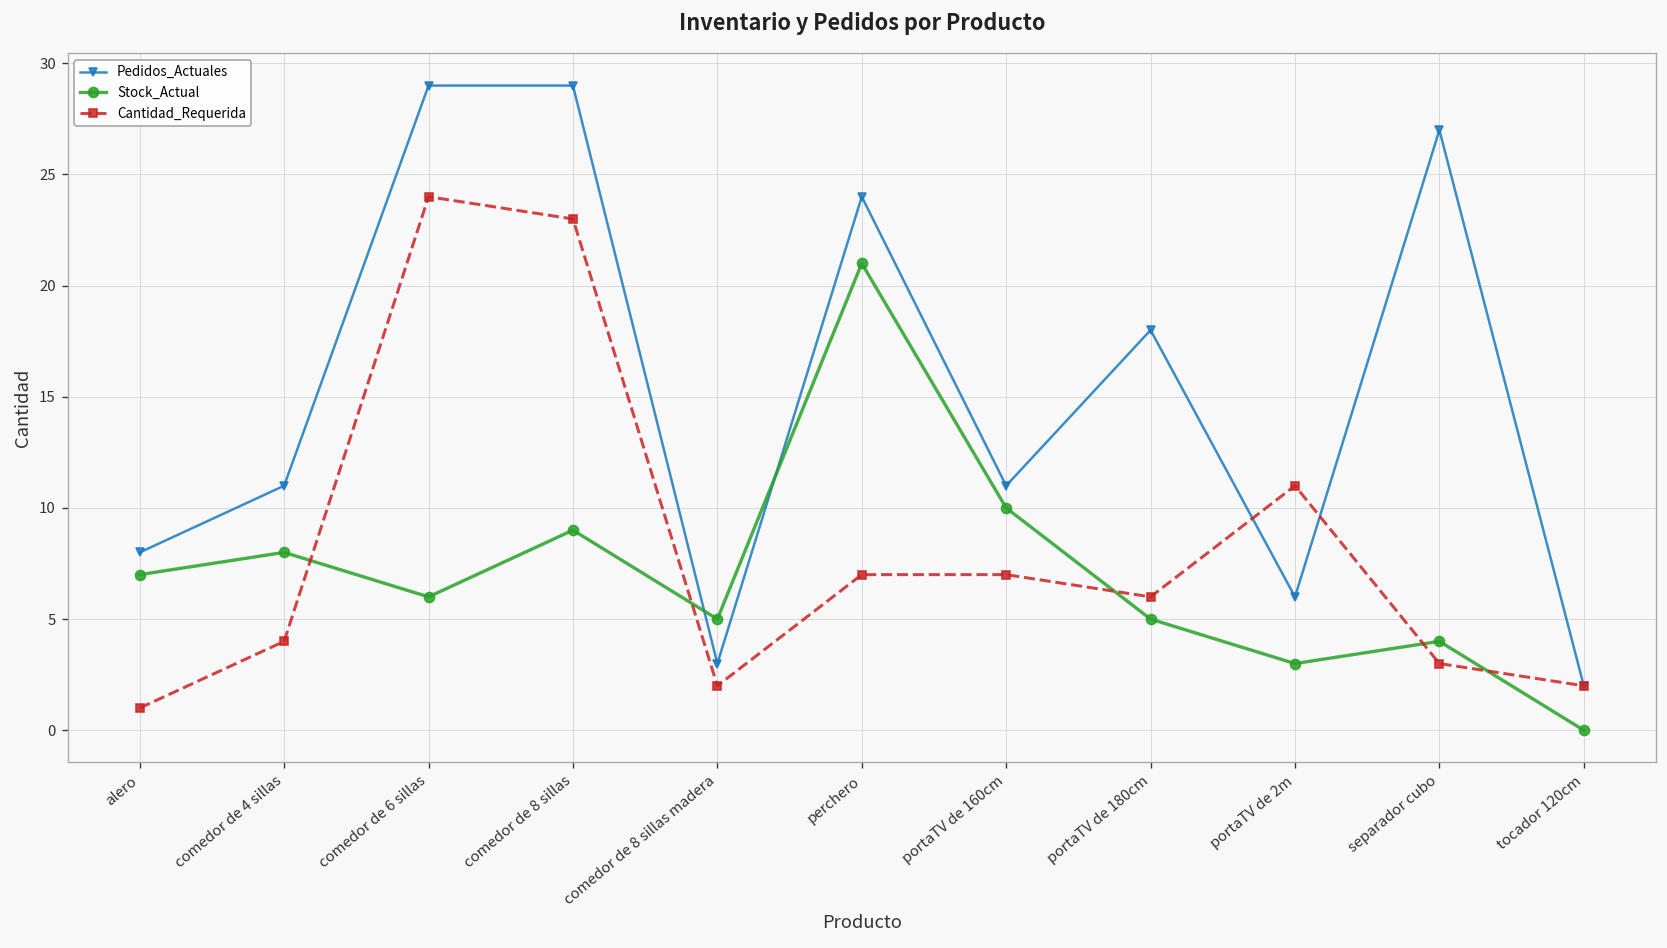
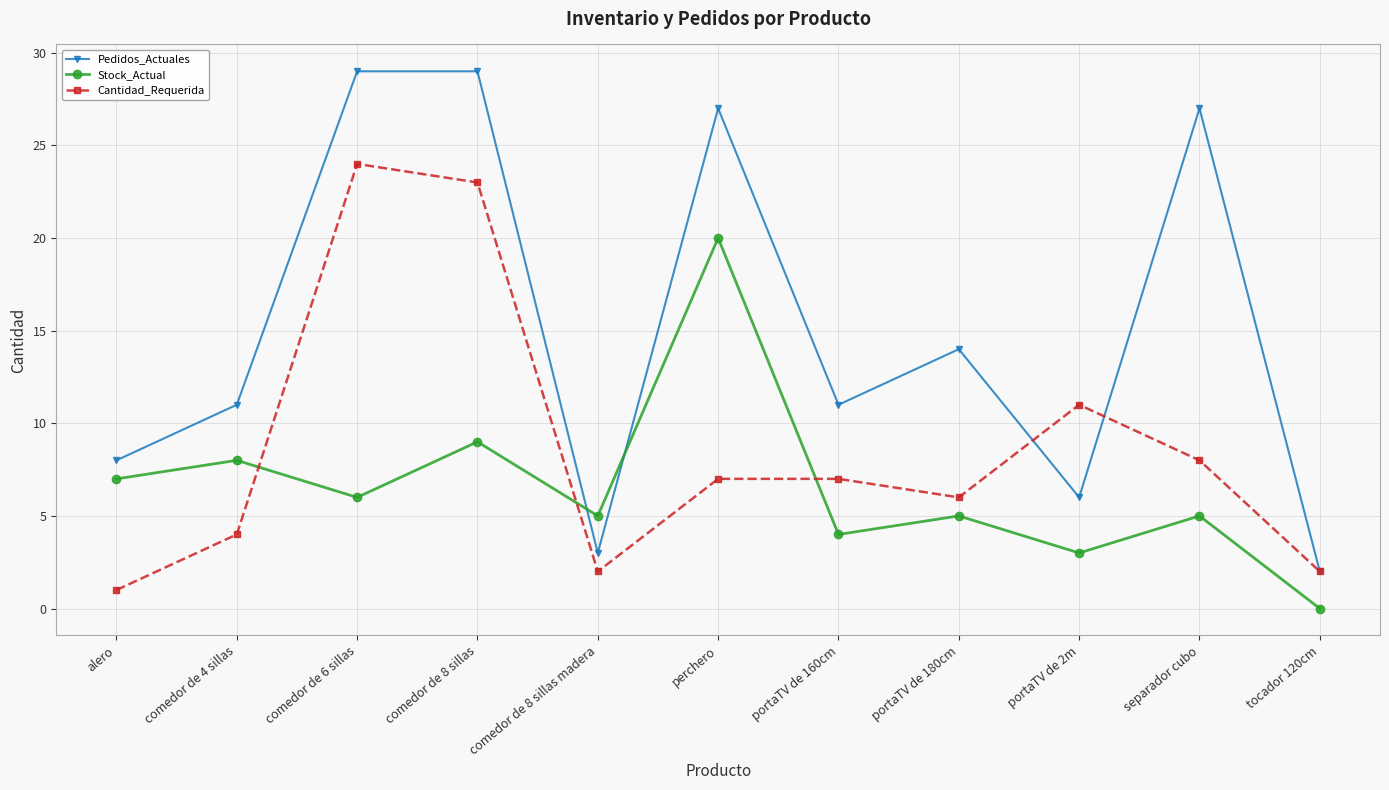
  {
    "Pedidos_Actuales": {
      "alero": 8,
      "comedor de 4 sillas": 11,
      "comedor de 6 sillas": 29,
      "comedor de 8 sillas": 29,
      "comedor de 8 sillas madera": 3,
-     "perchero": 24,
+     "perchero": 27,
      "portaTV de 160cm": 11,
-     "portaTV de 180cm": 18,
+     "portaTV de 180cm": 14,
      "portaTV de 2m": 6,
      "separador cubo": 27
    },
    "Stock_Actual": {
      "alero": 7,
      "comedor de 4 sillas": 8,
      "comedor de 6 sillas": 6,
      "comedor de 8 sillas": 9,
      "comedor de 8 sillas madera": 5,
-     "perchero": 21,
-     "portaTV de 160cm": 10,
+     "perchero": 20,
+     "portaTV de 160cm": 4,
      "portaTV de 180cm": 5,
      "portaTV de 2m": 3,
-     "separador cubo": 4,
+     "separador cubo": 5,
      "tocador 120cm": 0
    },
    "Cantidad_Requerida": {
      "alero": 1,
      "comedor de 4 sillas": 4,
      "comedor de 6 sillas": 24,
      "comedor de 8 sillas": 23,
      "comedor de 8 sillas madera": 2,
      "perchero": 7,
      "portaTV de 160cm": 7,
      "portaTV de 180cm": 6,
      "portaTV de 2m": 11,
-     "separador cubo": 3
+     "separador cubo": 8
    }
  }
